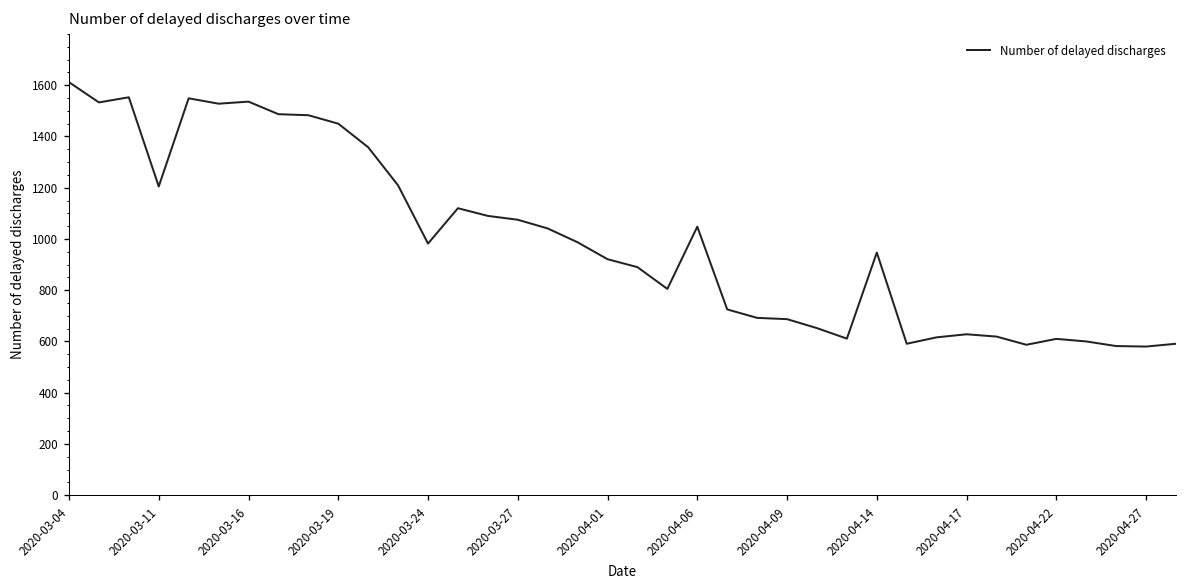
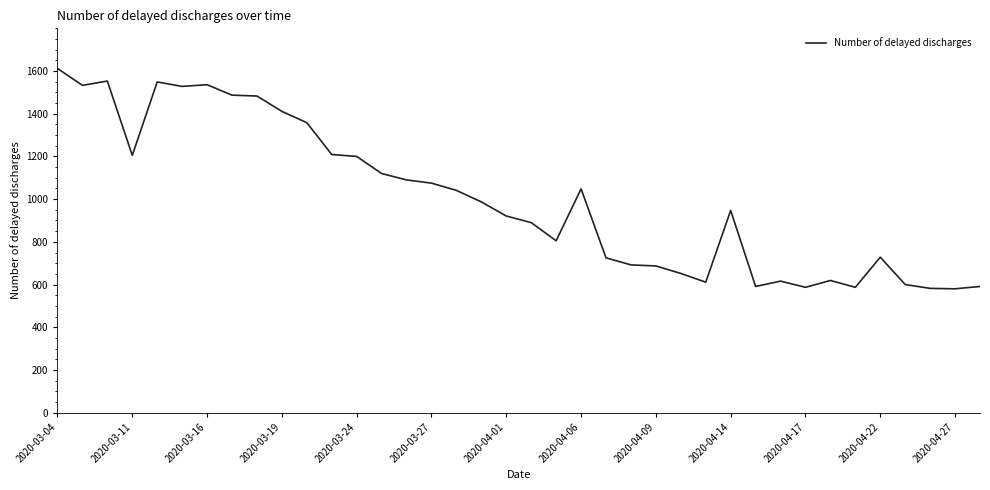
  {
    "2020-03-04": 1610,
    "2020-03-11": 1210,
    "2020-03-16": 1540,
-   "2020-03-19": 1450,
-   "2020-03-24": 980,
+   "2020-03-19": 1410,
+   "2020-03-24": 1200,
    "2020-03-27": 1080,
    "2020-04-01": 920,
    "2020-04-06": 1050,
    "2020-04-09": 690,
    "2020-04-14": 950,
-   "2020-04-17": 630,
-   "2020-04-22": 610,
+   "2020-04-17": 590,
+   "2020-04-22": 730,
    "2020-04-27": 580
  }
